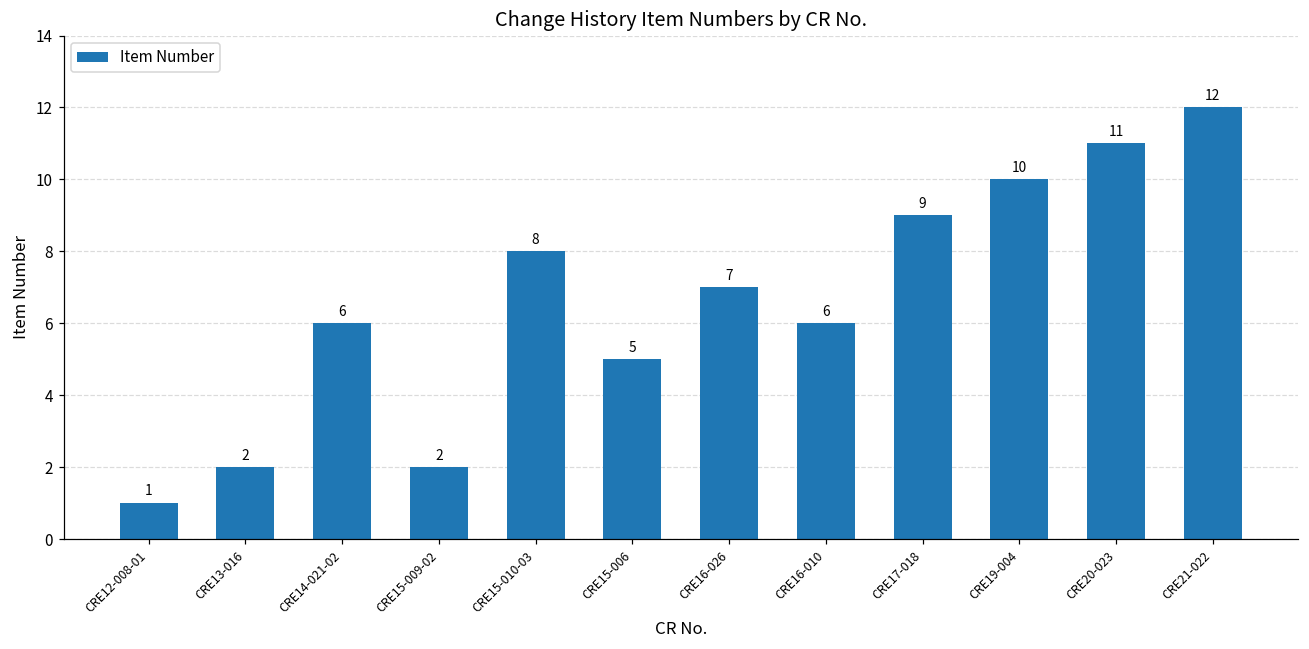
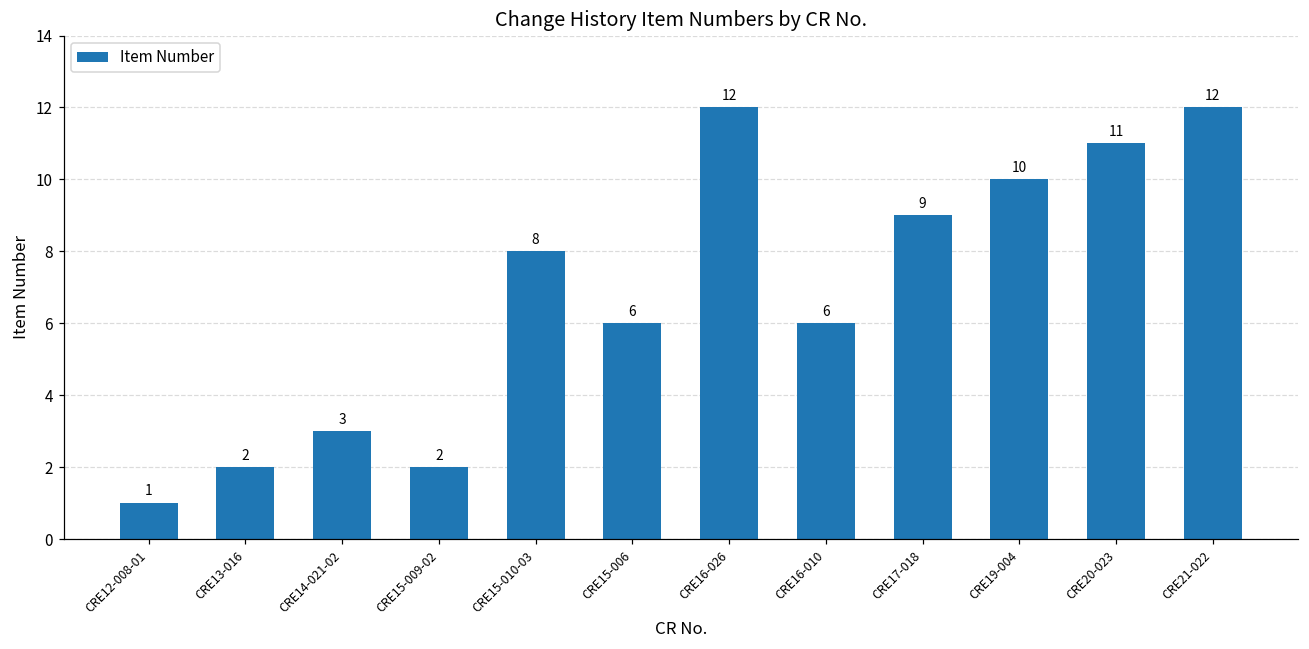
  {
    "CRE12-008-01": 1,
    "CRE13-016": 2,
-   "CRE14-021-02": 6,
+   "CRE14-021-02": 3,
    "CRE15-009-02": 2,
    "CRE15-010-03": 8,
-   "CRE15-006": 5,
-   "CRE16-026": 7,
+   "CRE15-006": 6,
+   "CRE16-026": 12,
    "CRE16-010": 6,
    "CRE17-018": 9,
    "CRE19-004": 10,
    "CRE20-023": 11,
    "CRE21-022": 12
  }
